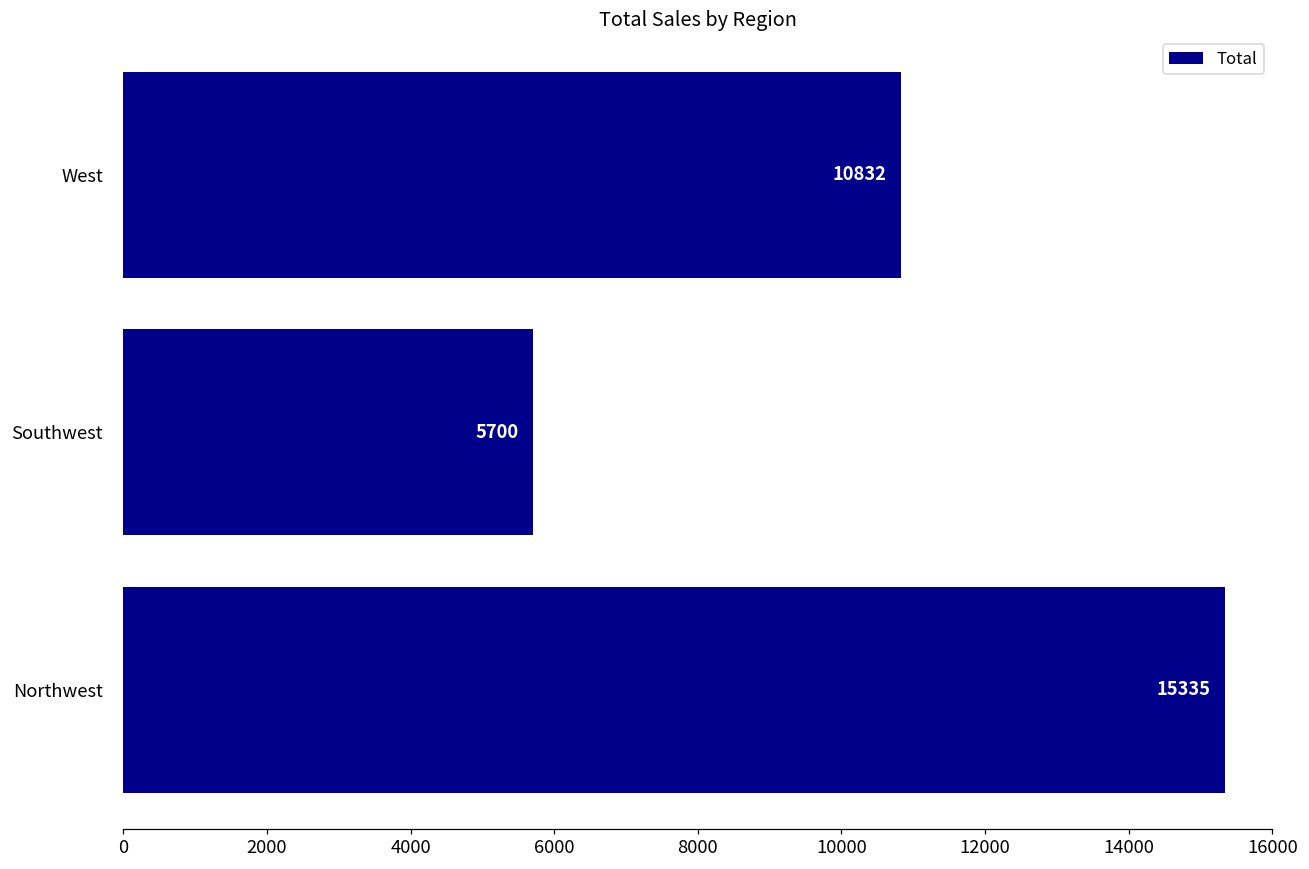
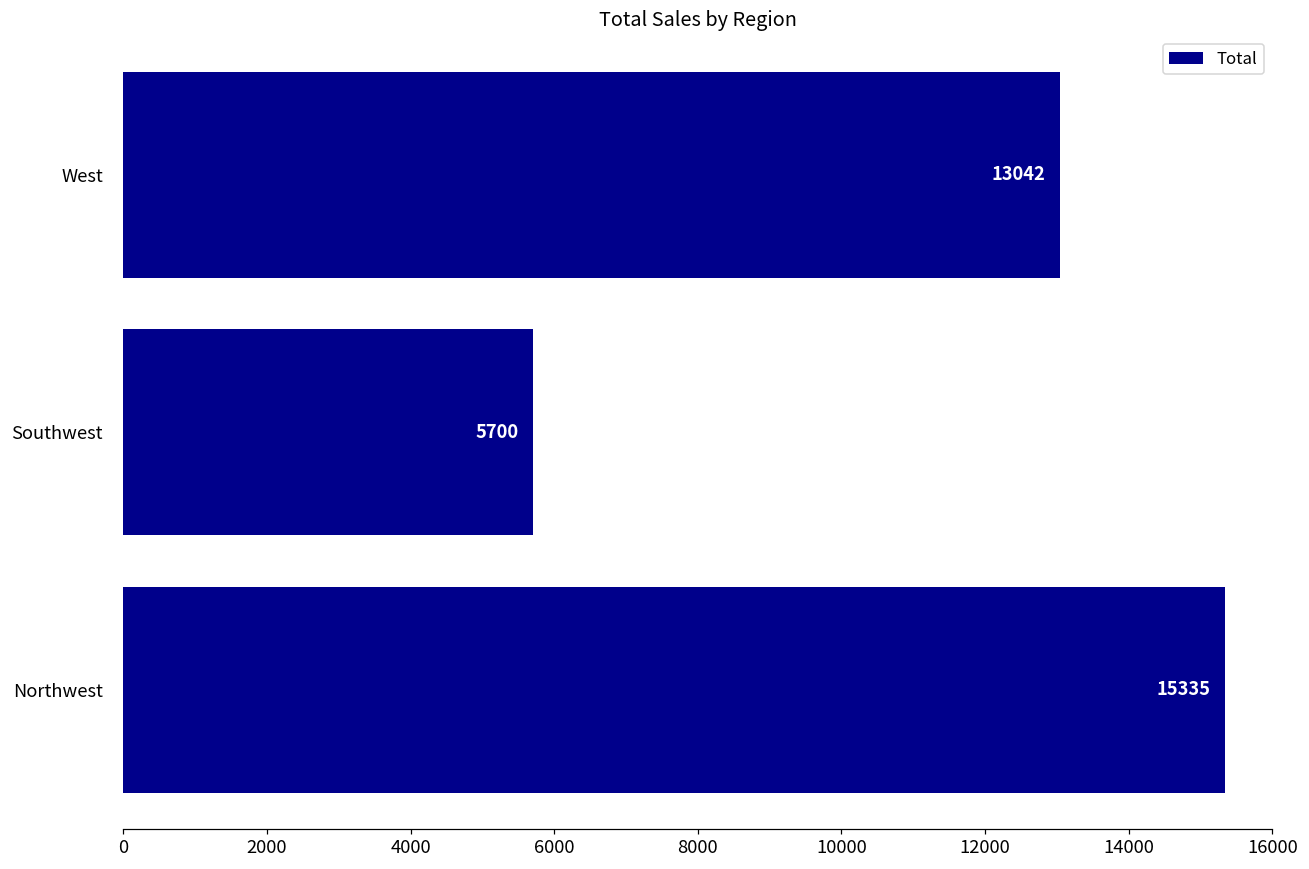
  {
-   "West": 10832,
+   "West": 13042,
    "Southwest": 5700,
    "Northwest": 15335
  }
